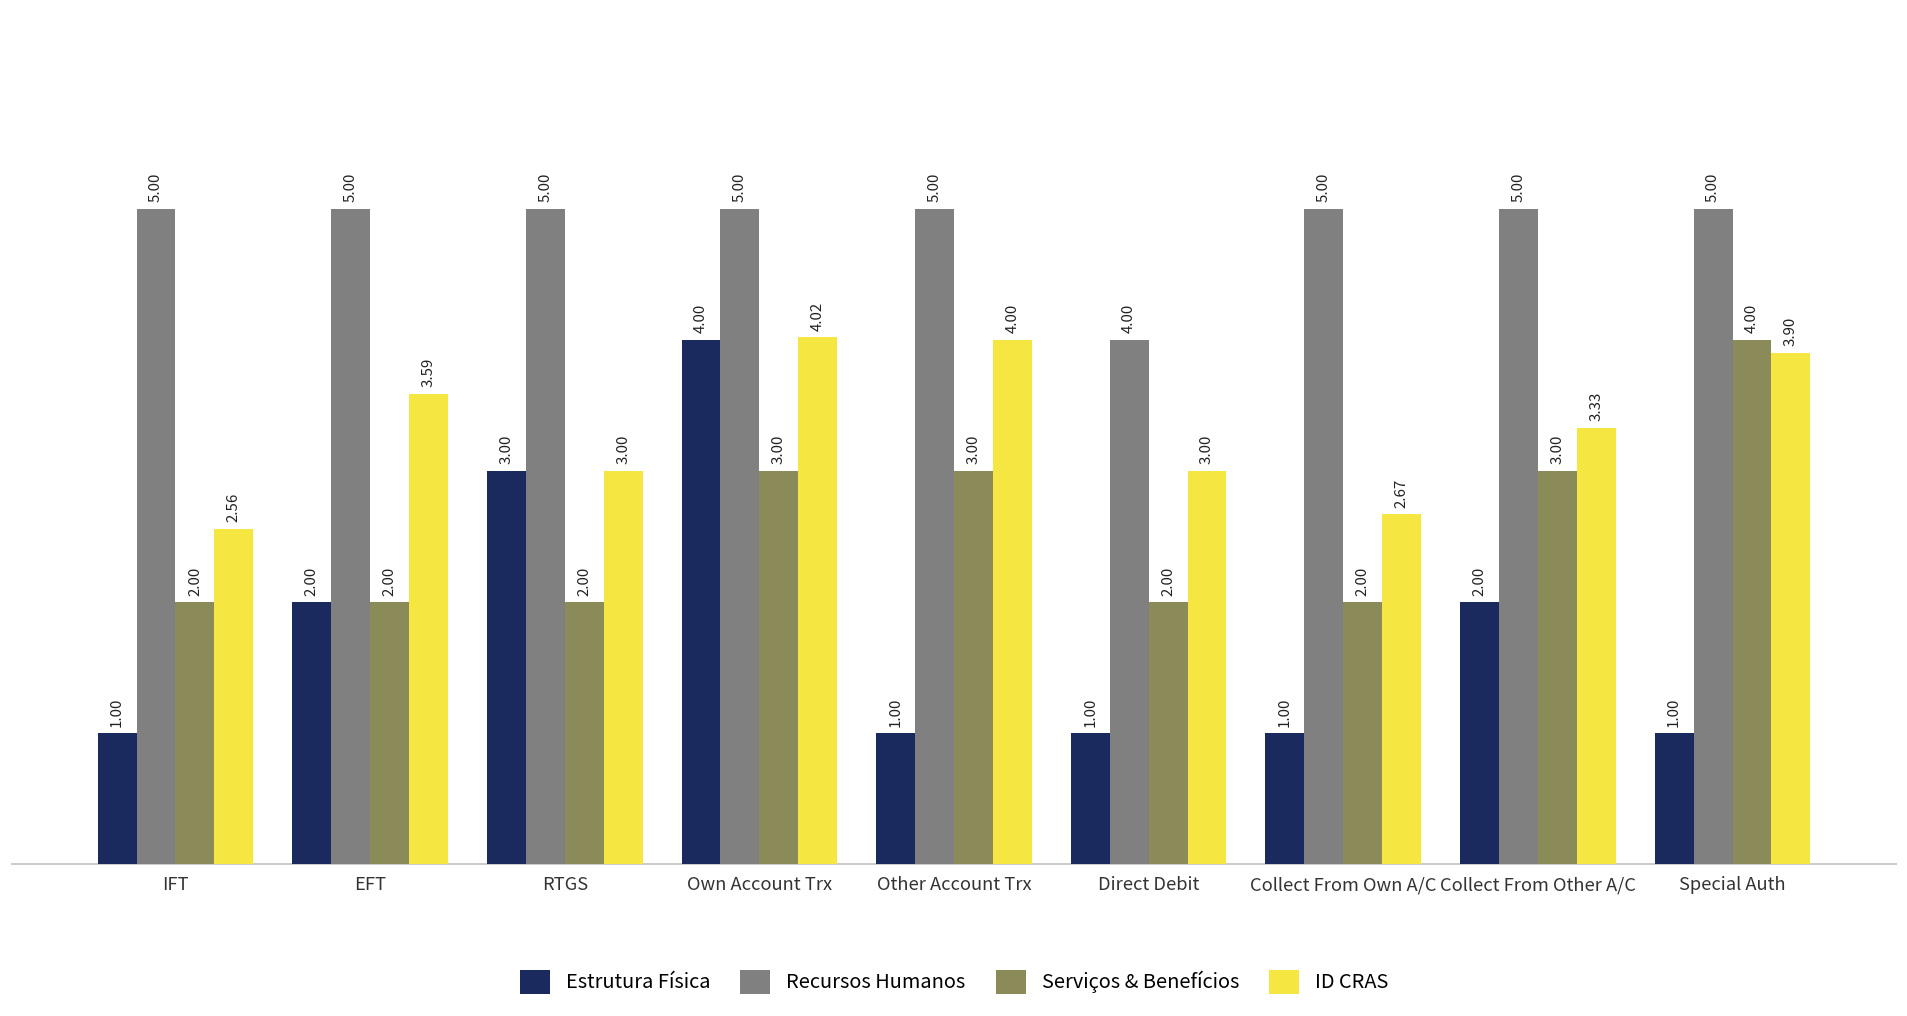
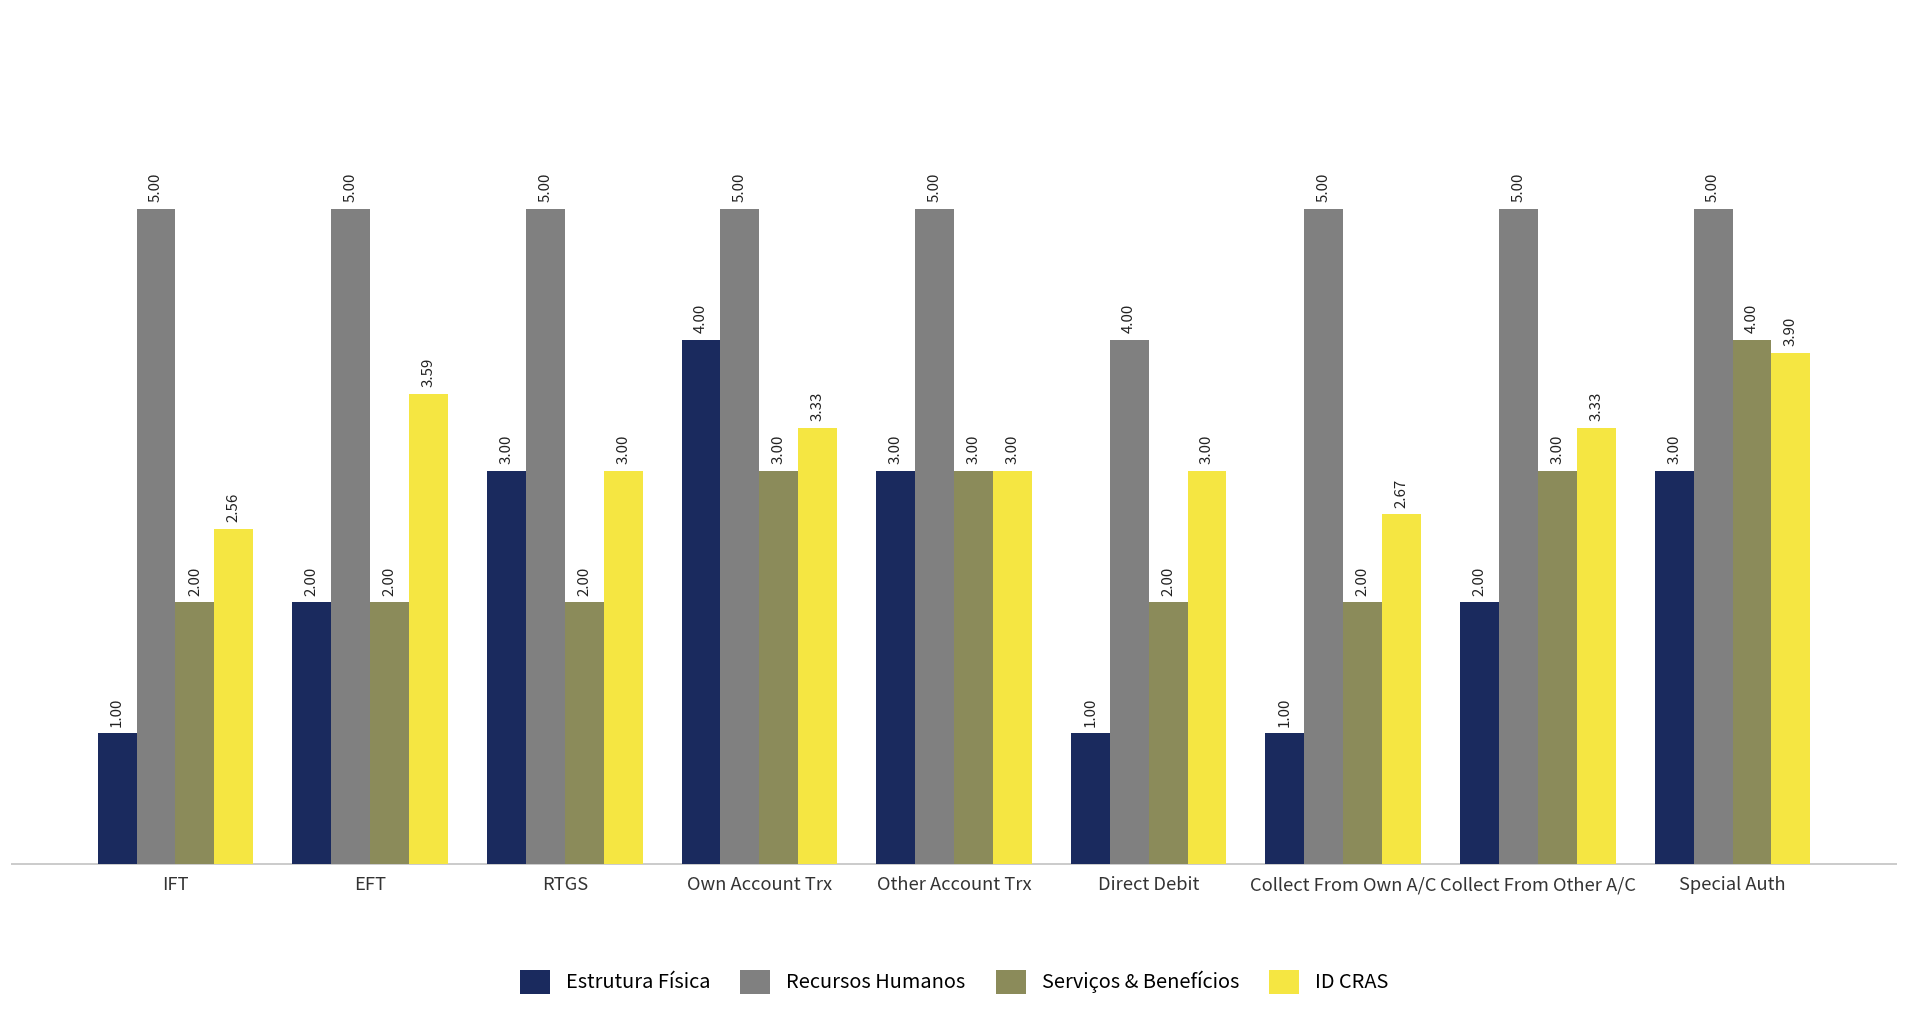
  {
    "Estrutura Física": {
      "IFT": 1.00,
      "EFT": 2.00,
      "RTGS": 3.00,
      "Own Account Trx": 4.00,
-     "Other Account Trx": 1.00,
+     "Other Account Trx": 3.00,
      "Direct Debit": 1.00,
      "Collect From Own A/C": 1.00,
      "Collect From Other A/C": 2.00,
-     "Special Auth": 1.00
+     "Special Auth": 3.00
    },
    "ID CRAS": {
      "IFT": 2.56,
      "EFT": 3.59,
      "RTGS": 3.00,
-     "Own Account Trx": 4.02,
-     "Other Account Trx": 4.00,
+     "Own Account Trx": 3.33,
+     "Other Account Trx": 3.00,
      "Direct Debit": 3.00,
      "Collect From Own A/C": 2.67,
      "Collect From Other A/C": 3.33,
      "Special Auth": 3.90
    }
  }
